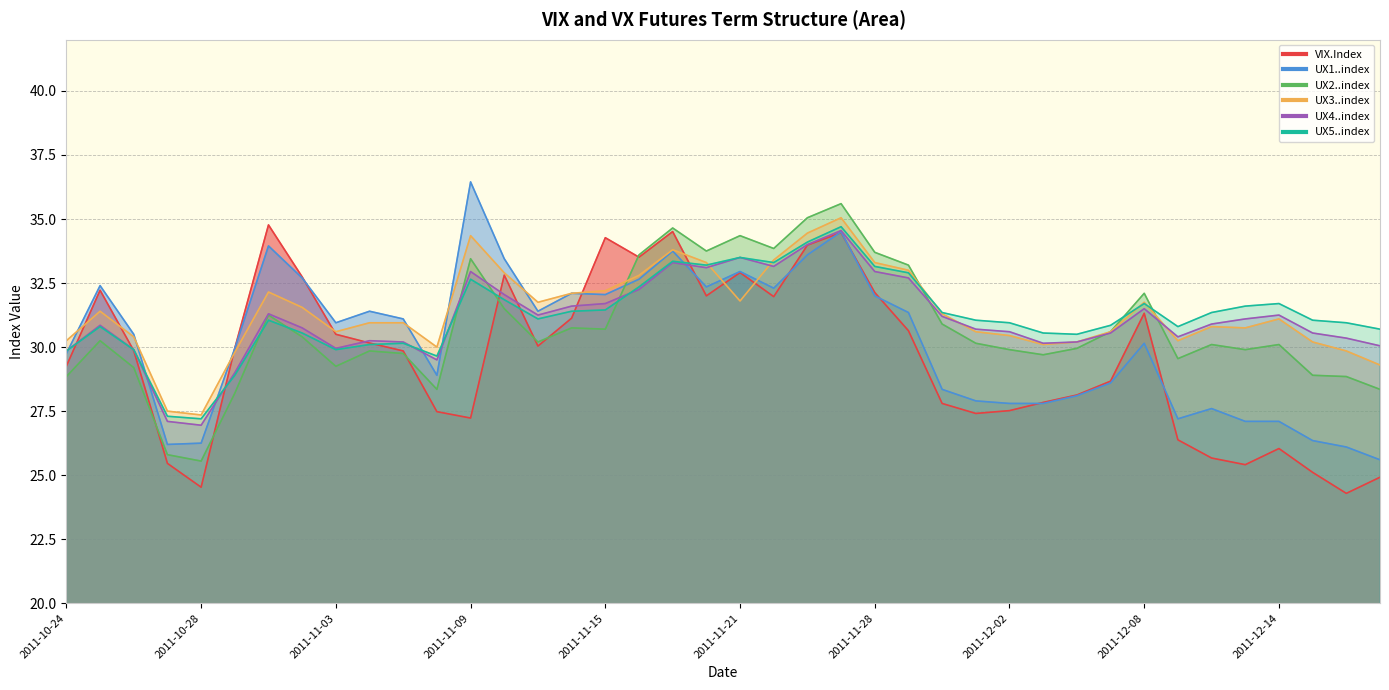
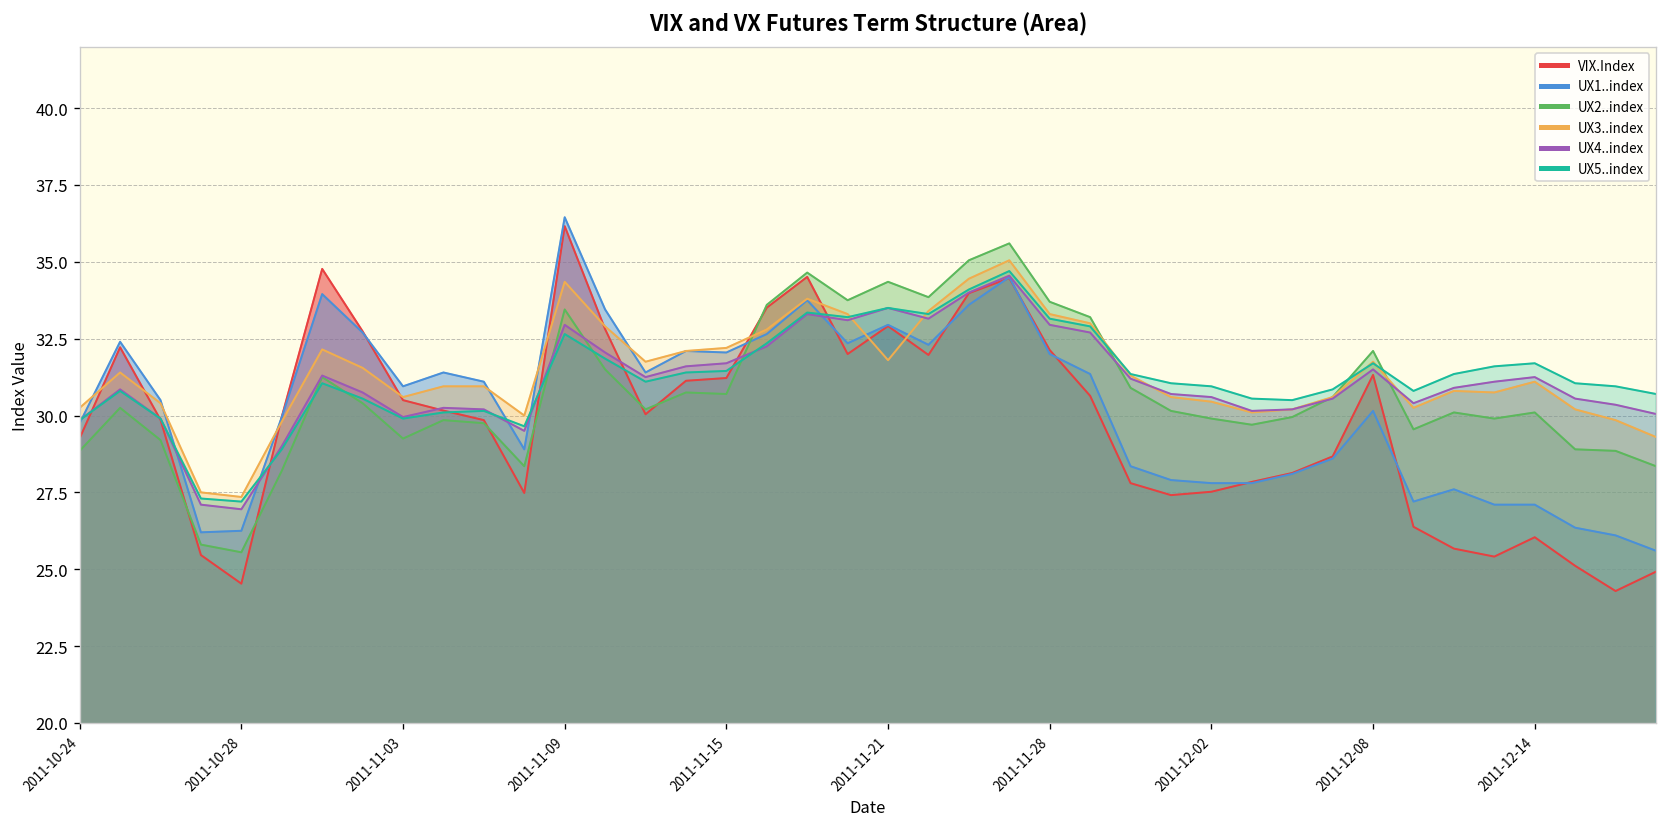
  {
    "VIX.Index": {
      "2011-10-24": 29.3,
      "2011-10-28": 24.5,
      "2011-11-03": 30.5,
-     "2011-11-09": 27.2,
-     "2011-11-15": 34.3,
+     "2011-11-09": 36.2,
+     "2011-11-15": 31.2,
      "2011-11-28": 32.1,
      "2011-12-02": 27.5,
      "2011-12-08": 31.3,
      "2011-12-14": 26.0
    },
    "UX1..index": {
      "2011-10-24": 29.8,
      "2011-10-28": 26.3,
      "2011-11-03": 31.0,
      "2011-11-09": 36.5,
      "2011-11-15": 32.1,
      "2011-11-28": 32.0,
      "2011-12-02": 27.8,
      "2011-12-08": 30.2,
      "2011-12-14": 27.1
    },
    "UX3..index": {
      "2011-10-24": 30.3,
      "2011-10-28": 27.4,
      "2011-11-03": 30.6,
      "2011-11-09": 34.4,
      "2011-11-15": 32.2,
      "2011-11-21": 31.8,
      "2011-11-28": 33.3,
      "2011-12-02": 30.5,
      "2011-12-14": 31.1
    },
    "UX4..index": {
      "2011-10-28": 27.0,
      "2011-11-09": 33.0,
      "2011-11-15": 31.7,
      "2011-11-28": 33.0,
      "2011-12-02": 30.6,
      "2011-12-08": 31.5,
      "2011-12-14": 31.3
    }
  }
